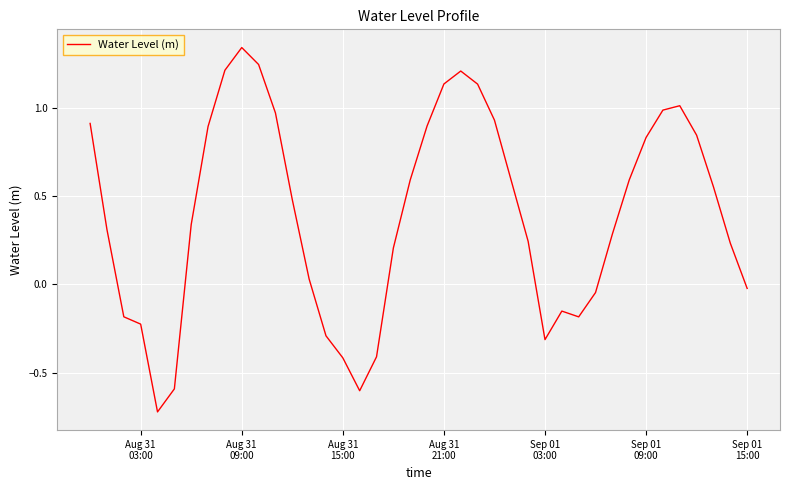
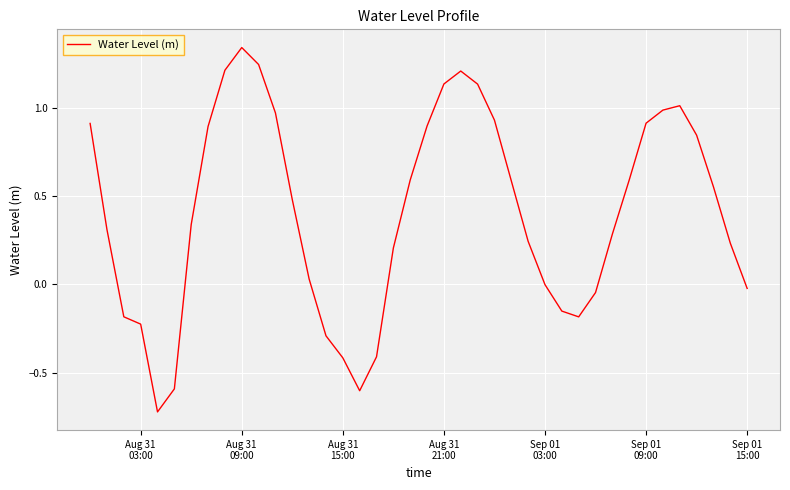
  {
    "Aug 31 03:00": -0.22,
    "Aug 31 09:00": 1.34,
    "Aug 31 15:00": -0.42,
    "Aug 31 21:00": 1.14,
-   "Sep 01 03:00": -0.31,
-   "Sep 01 09:00": 0.83,
+   "Sep 01 03:00": 0.00,
+   "Sep 01 09:00": 0.91,
    "Sep 01 15:00": -0.02
  }
